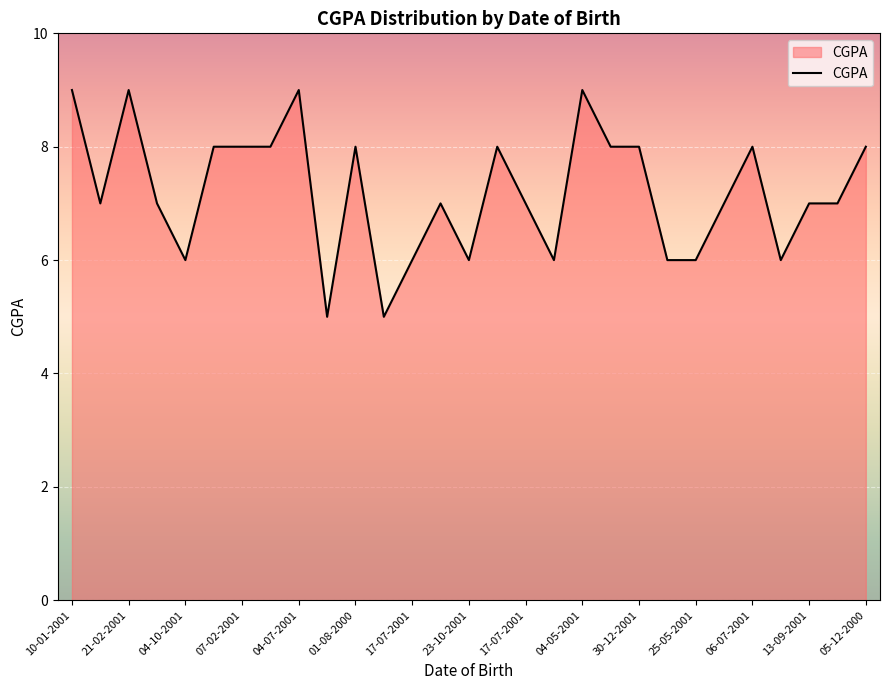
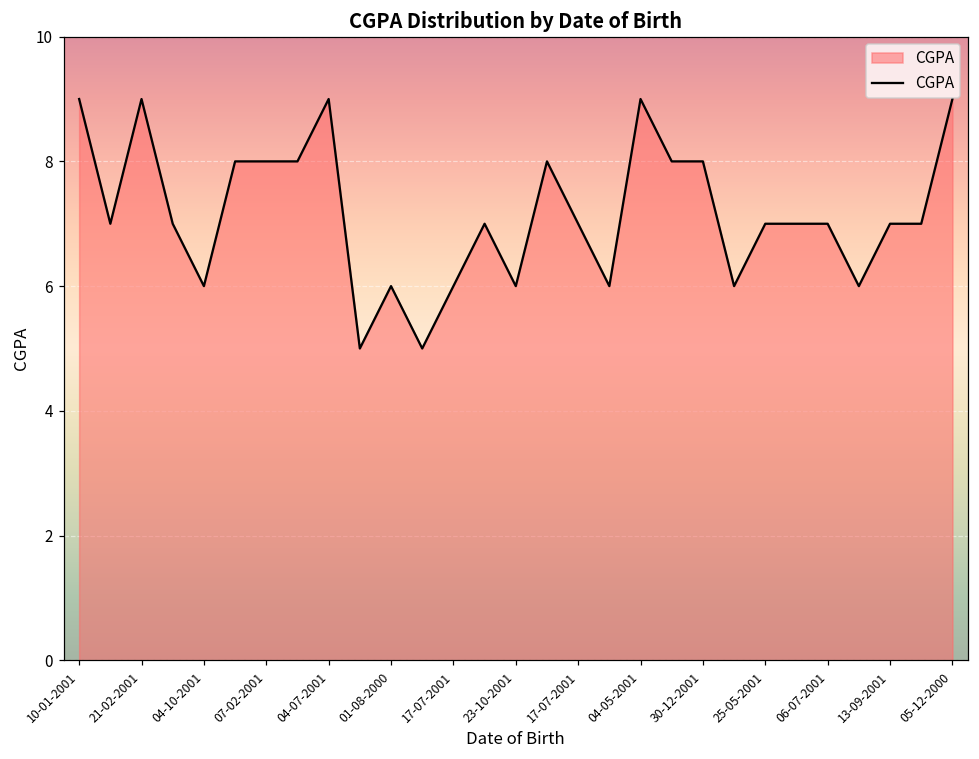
  {
    "10-01-2001": 9,
    "21-02-2001": 9,
    "04-10-2001": 6,
    "07-02-2001": 8,
-   "01-08-2000": 8,
+   "01-08-2000": 6,
    "23-10-2001": 6,
    "04-05-2001": 9,
    "30-12-2001": 8,
-   "25-05-2001": 6,
-   "06-07-2001": 8,
+   "25-05-2001": 7,
+   "06-07-2001": 7,
    "13-09-2001": 7,
-   "05-12-2000": 8
+   "05-12-2000": 9
  }
